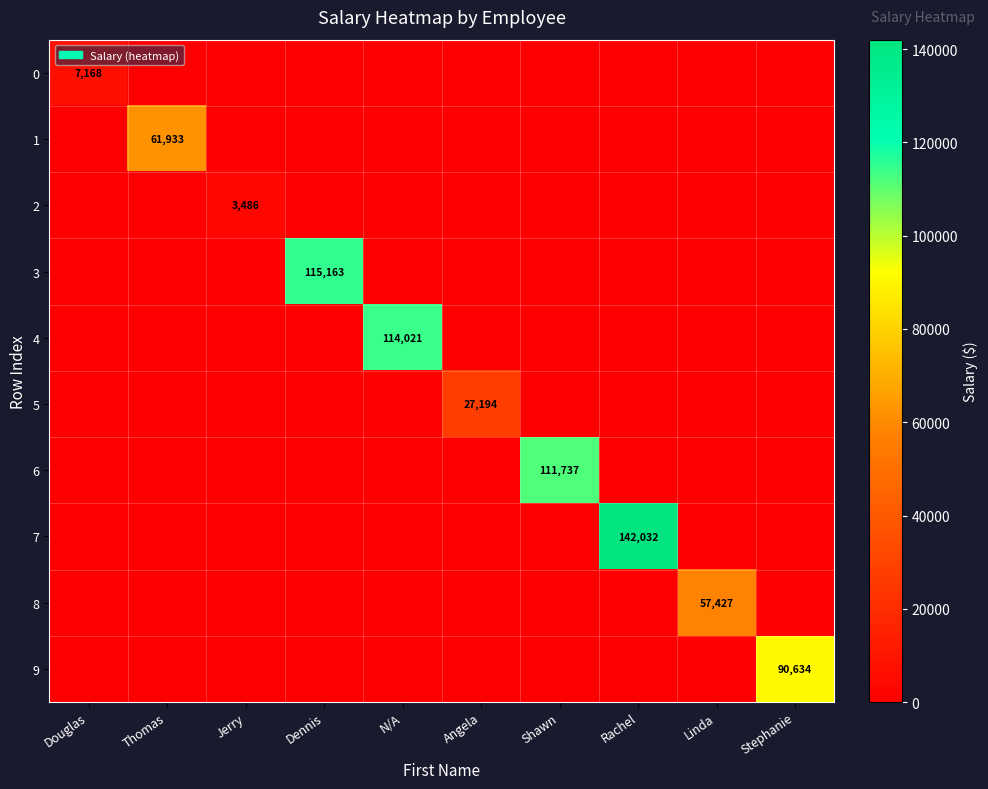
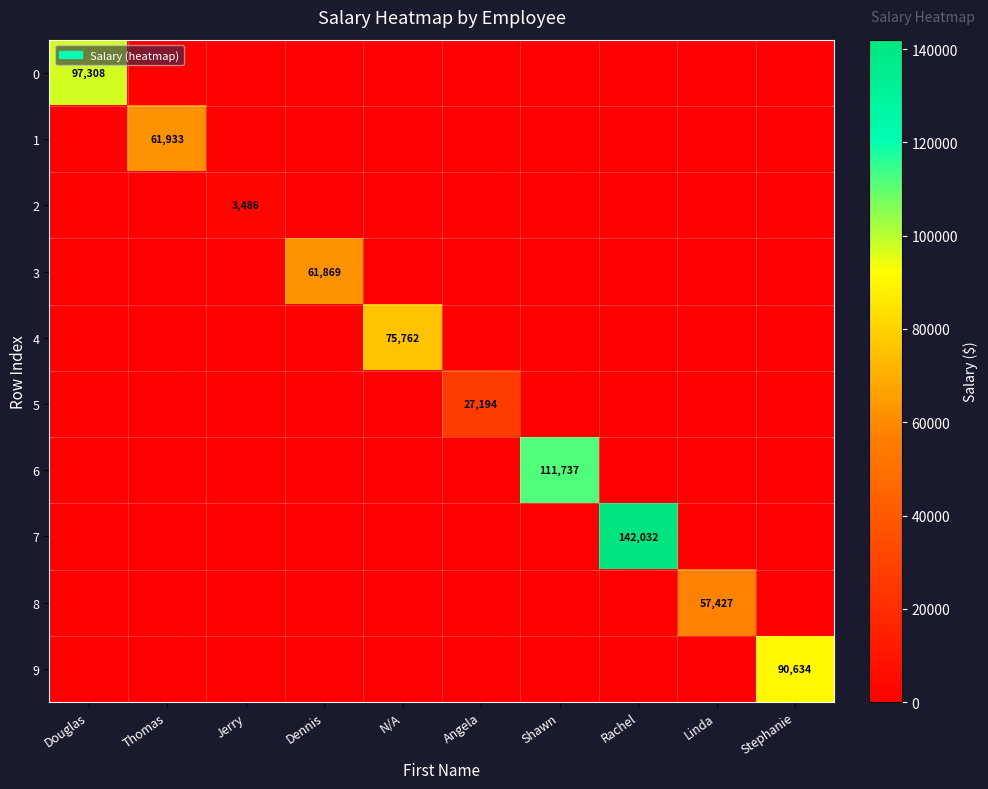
  {
    "0": {
-     "Douglas": "7,168"
+     "Douglas": "97,308"
    },
    "1": {
      "Thomas": "61,933"
    },
    "2": {
      "Jerry": "3,486"
    },
    "3": {
-     "Dennis": "115,163"
+     "Dennis": "61,869"
    },
    "4": {
-     "N/A": "114,021"
+     "N/A": "75,762"
    },
    "5": {
      "Angela": "27,194"
    },
    "6": {
      "Shawn": "111,737"
    },
    "7": {
      "Rachel": "142,032"
    },
    "8": {
      "Linda": "57,427"
    },
    "9": {
      "Stephanie": "90,634"
    }
  }
